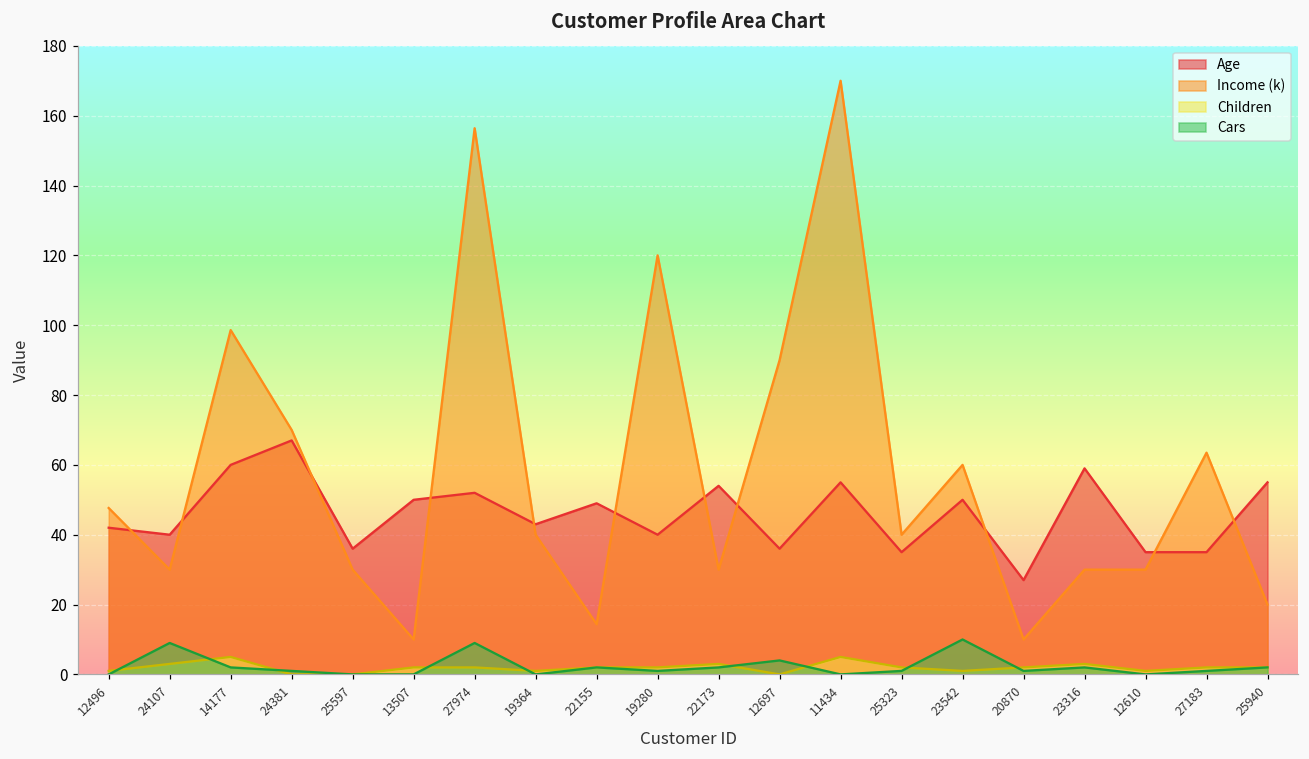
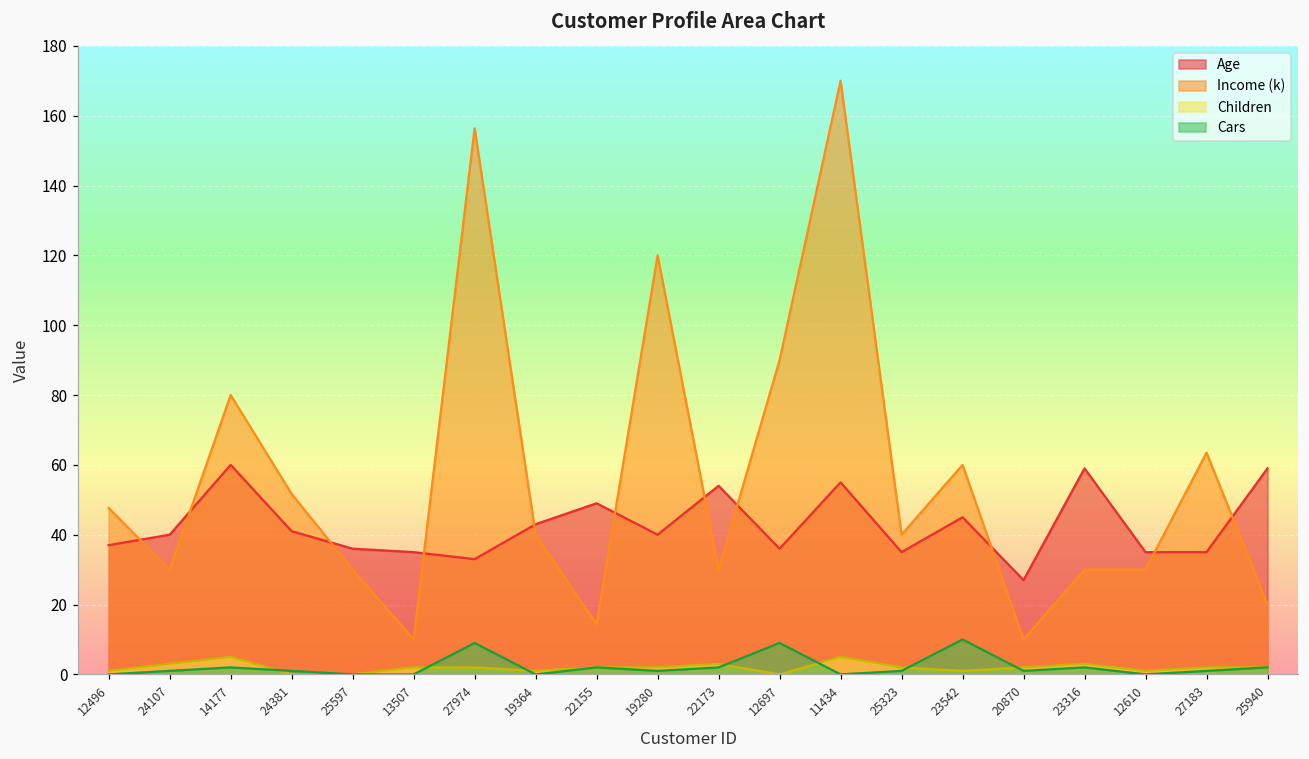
  {
    "Age": {
-     "12496": 42,
+     "12496": 37,
      "24107": 40,
      "14177": 60,
-     "24381": 67,
+     "24381": 41,
      "25597": 36,
-     "13507": 50,
-     "27974": 52,
+     "13507": 35,
+     "27974": 33,
      "19364": 43,
      "22155": 49,
      "19280": 40,
      "22173": 54,
      "12697": 36,
      "11434": 55,
      "25323": 35,
-     "23542": 50,
+     "23542": 45,
      "20870": 27,
      "23316": 59,
      "12610": 35,
      "27183": 35,
-     "25940": 55
+     "25940": 59
    },
    "Income (k)": {
      "12496": 48,
      "24107": 30,
-     "14177": 99,
-     "24381": 70,
+     "14177": 80,
+     "24381": 52,
      "25597": 30,
      "13507": 10,
      "27974": 156,
      "19364": 40,
      "22155": 14,
      "19280": 120,
      "22173": 30,
      "12697": 90,
      "11434": 170,
      "25323": 40,
      "23542": 60,
      "20870": 10,
      "23316": 30,
      "12610": 30,
      "27183": 63,
      "25940": 20
    },
    "Children": {
      "12496": 1,
      "24107": 3,
      "14177": 5,
      "24381": 0,
      "13507": 2,
      "27974": 2,
      "19364": 1,
      "19280": 2,
      "22173": 3,
      "12697": 0,
      "11434": 5,
      "25323": 2,
      "23542": 1,
      "20870": 2,
      "23316": 3,
      "12610": 1,
      "27183": 2
    },
    "Cars": {
      "12496": 0,
-     "24107": 9,
+     "24107": 1,
      "14177": 2,
      "24381": 1,
      "13507": 0,
      "27974": 9,
      "19364": 0,
      "19280": 1,
      "22173": 2,
-     "12697": 4,
+     "12697": 9,
      "11434": 0,
      "25323": 1,
      "23542": 10,
      "20870": 1,
      "23316": 2,
      "12610": 0,
      "27183": 1
    }
  }
